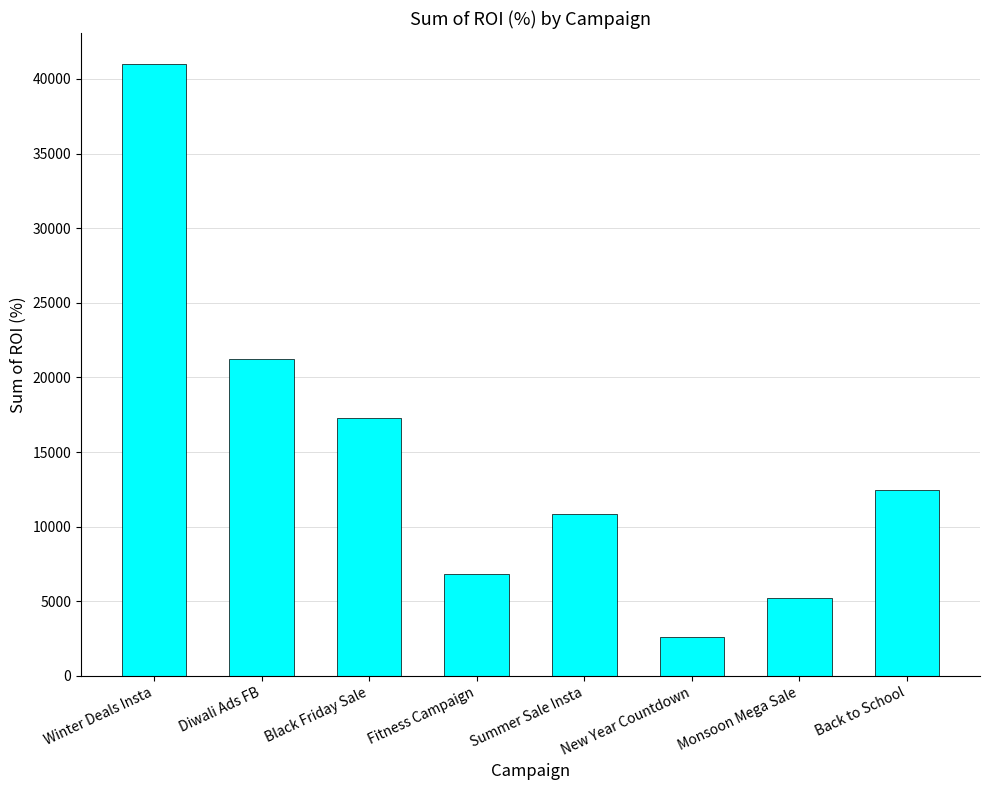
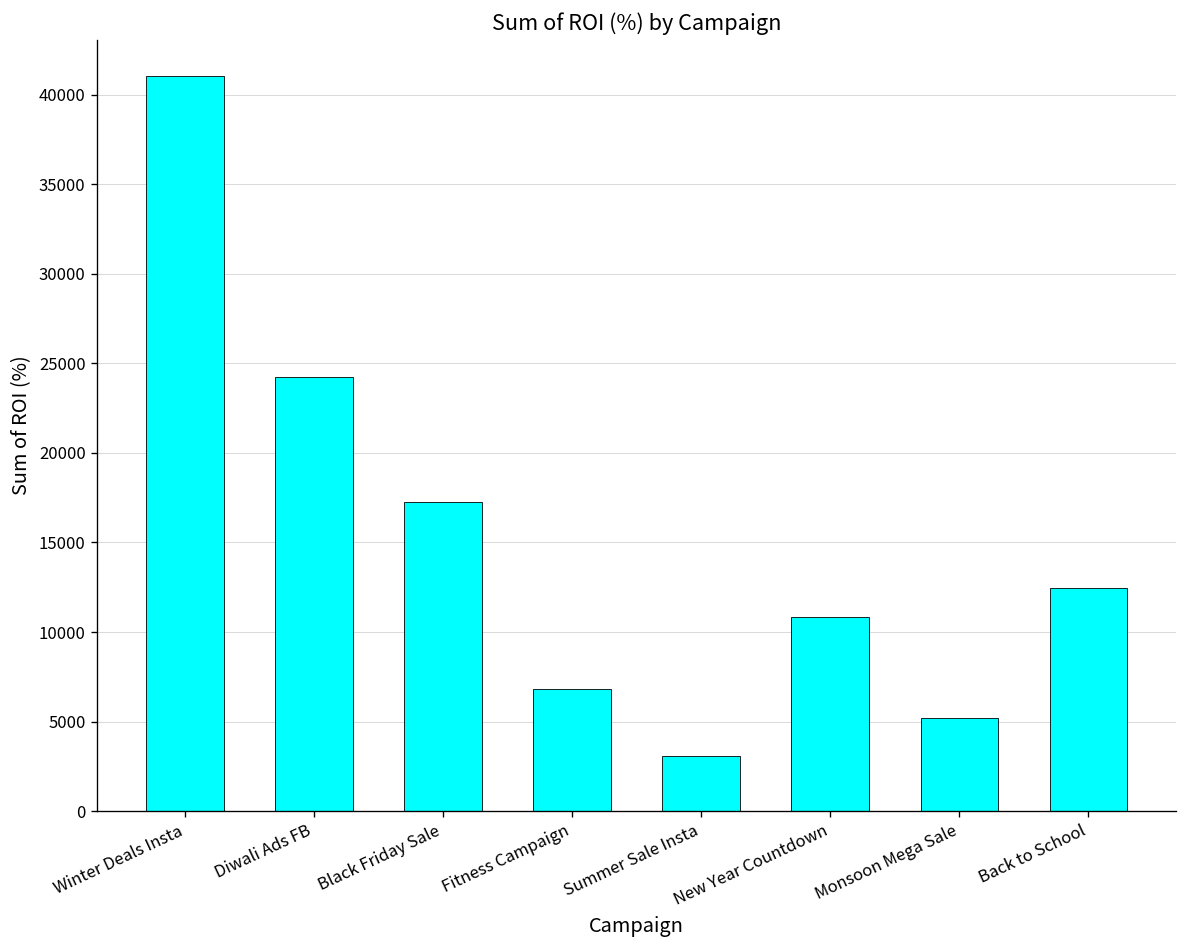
  {
    "Winter Deals Insta": 41000,
-   "Diwali Ads FB": 21200,
+   "Diwali Ads FB": 24200,
    "Black Friday Sale": 17300,
    "Fitness Campaign": 6800,
-   "Summer Sale Insta": 10800,
-   "New Year Countdown": 2600,
+   "Summer Sale Insta": 3100,
+   "New Year Countdown": 10900,
    "Monsoon Mega Sale": 5200,
    "Back to School": 12500
  }
